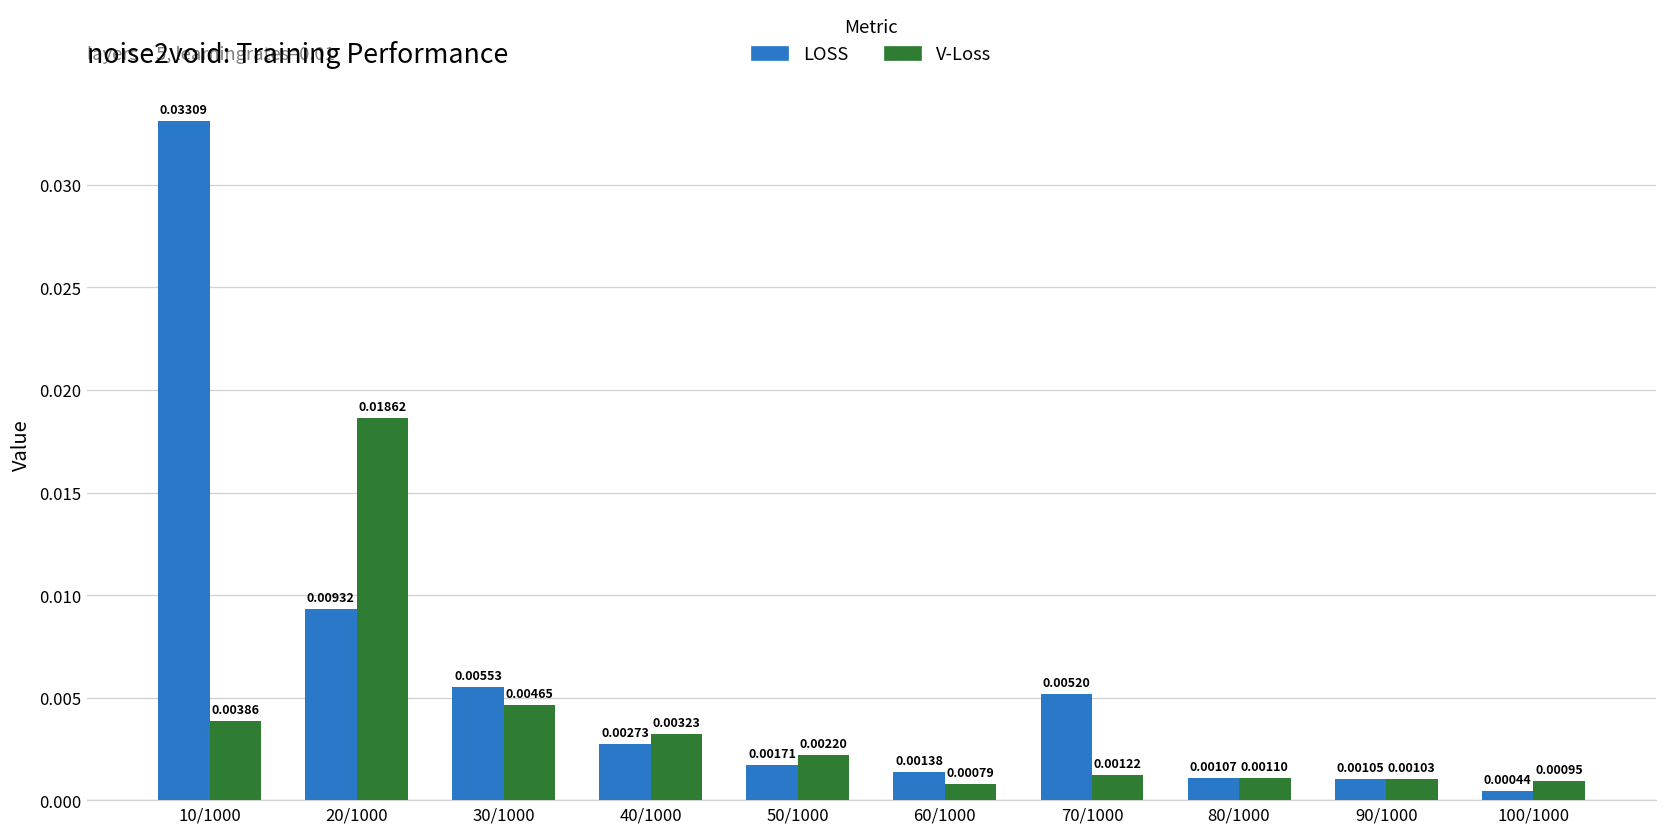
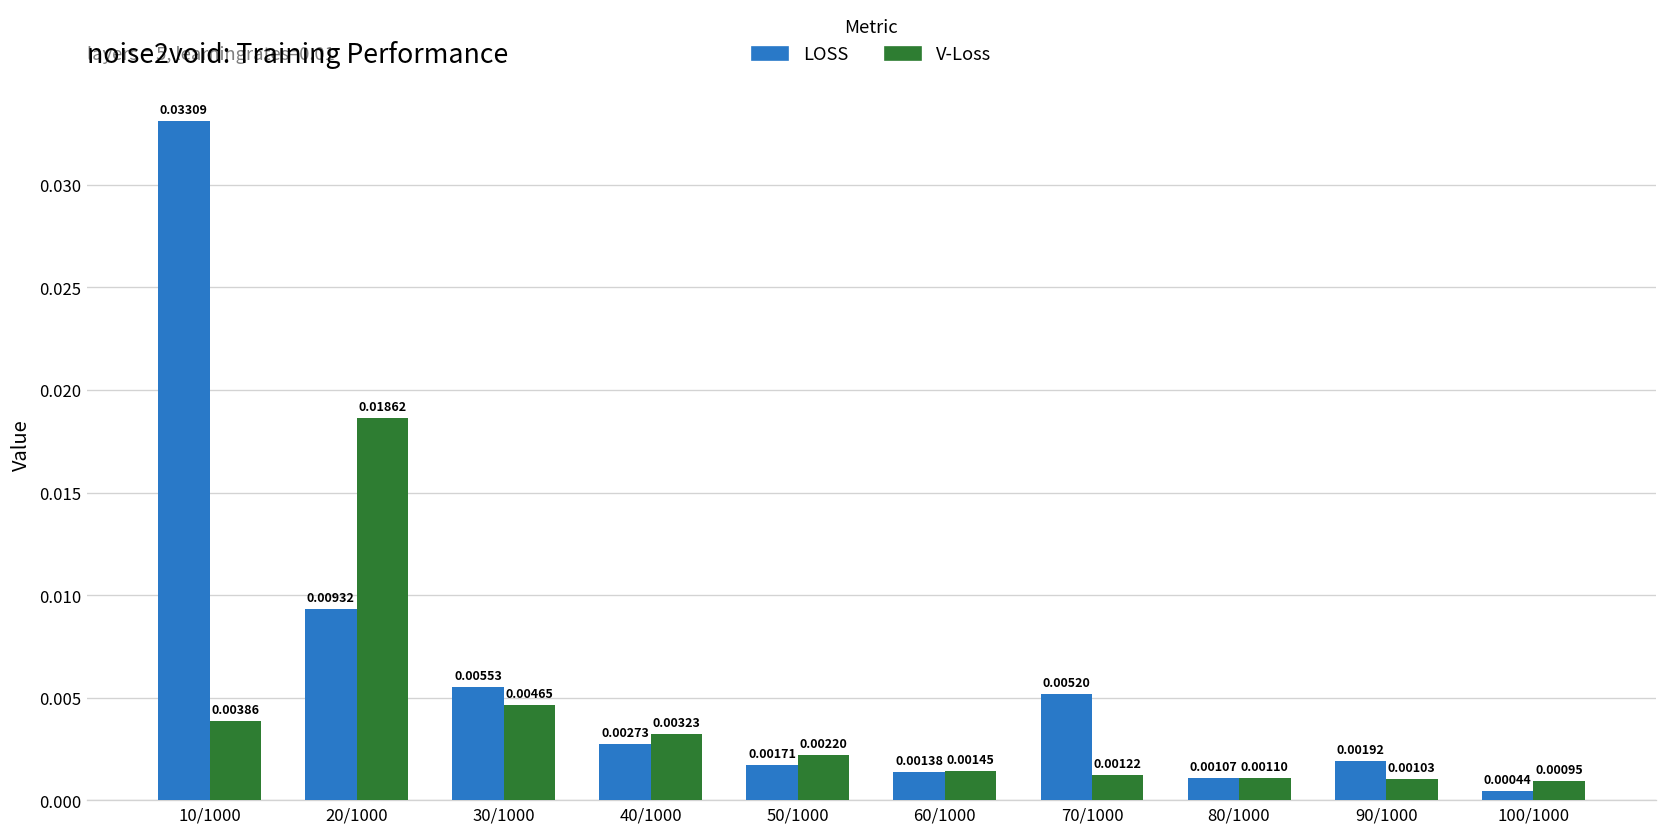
  {
    "LOSS": {
      "10/1000": 0.03309,
      "20/1000": 0.00932,
      "30/1000": 0.00553,
      "40/1000": 0.00273,
      "50/1000": 0.00171,
      "60/1000": 0.00138,
      "70/1000": 0.00520,
      "80/1000": 0.00107,
-     "90/1000": 0.00105,
+     "90/1000": 0.00192,
      "100/1000": 0.00044
    },
    "V-Loss": {
      "10/1000": 0.00386,
      "20/1000": 0.01862,
      "30/1000": 0.00465,
      "40/1000": 0.00323,
      "50/1000": 0.00220,
-     "60/1000": 0.00079,
+     "60/1000": 0.00145,
      "70/1000": 0.00122,
      "80/1000": 0.00110,
      "90/1000": 0.00103,
      "100/1000": 0.00095
    }
  }
